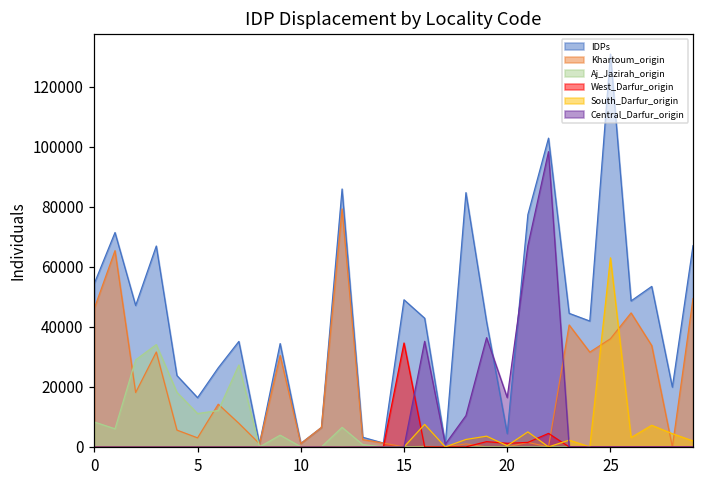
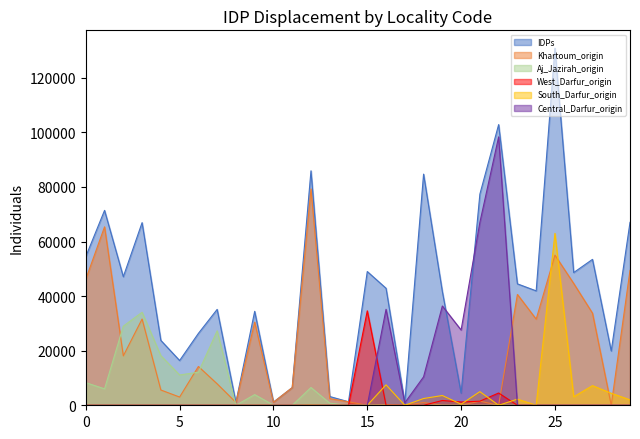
  {
    "IDPs": {
      "0": 54000,
      "5": 16000,
      "15": 49000,
      "20": 4000
    },
    "Khartoum_origin": {
      "0": 46000,
      "5": 3000,
-     "25": 36000
+     "25": 55000
    },
    "Aj_Jazirah_origin": {
      "0": 8000,
      "5": 11000
    },
    "West_Darfur_origin": {
      "15": 35000
    },
    "South_Darfur_origin": {
      "25": 63000
    },
    "Central_Darfur_origin": {
-     "20": 16000
+     "20": 28000
    }
  }
